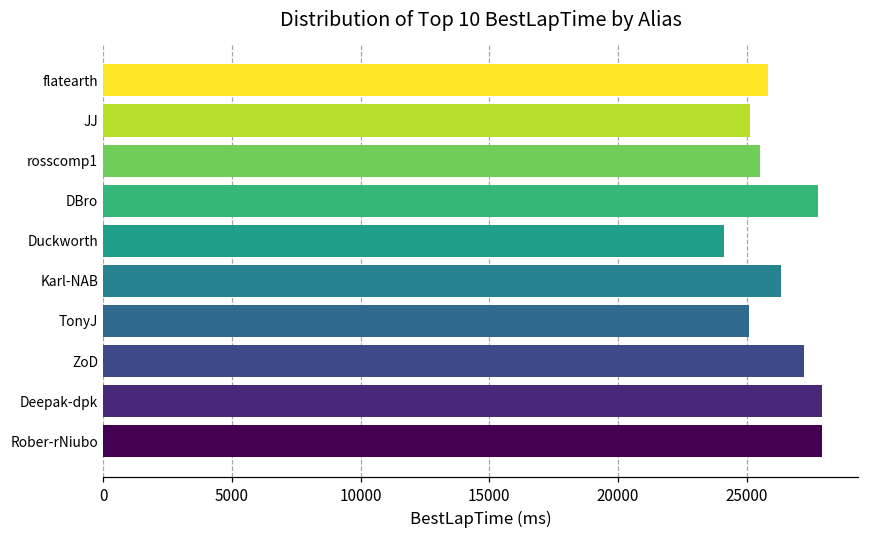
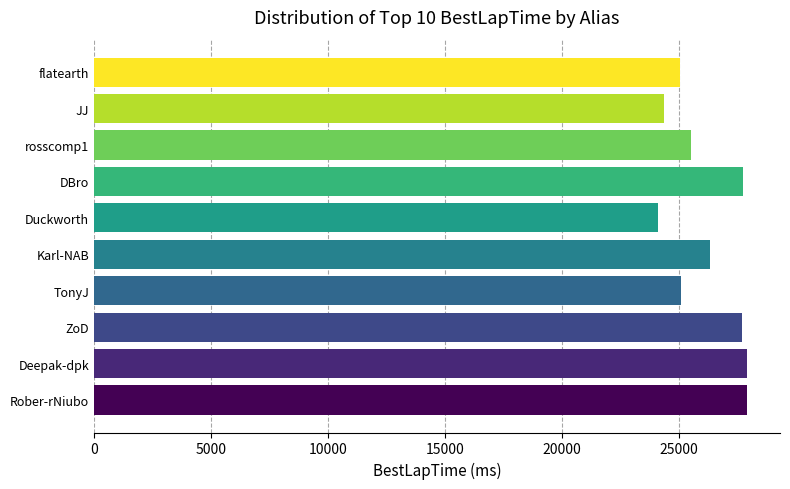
  {
-   "flatearth": 25800,
-   "JJ": 25100,
+   "flatearth": 25100,
+   "JJ": 24400,
    "rosscomp1": 25500,
    "DBro": 27800,
    "Duckworth": 24100,
    "Karl-NAB": 26300,
    "TonyJ": 25100,
-   "ZoD": 27200,
+   "ZoD": 27700,
    "Deepak-dpk": 27900,
    "Rober-rNiubo": 27900
  }
